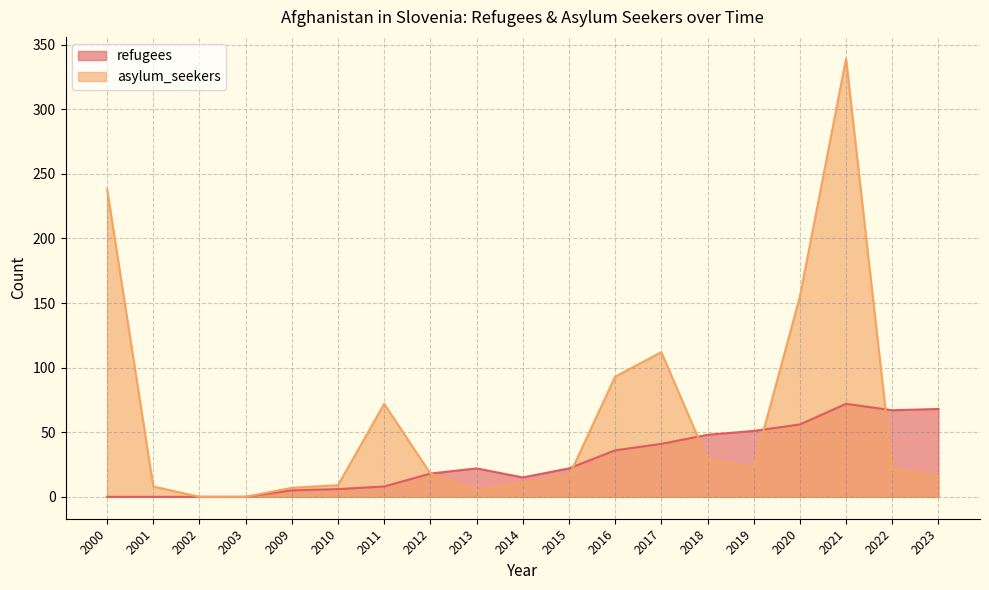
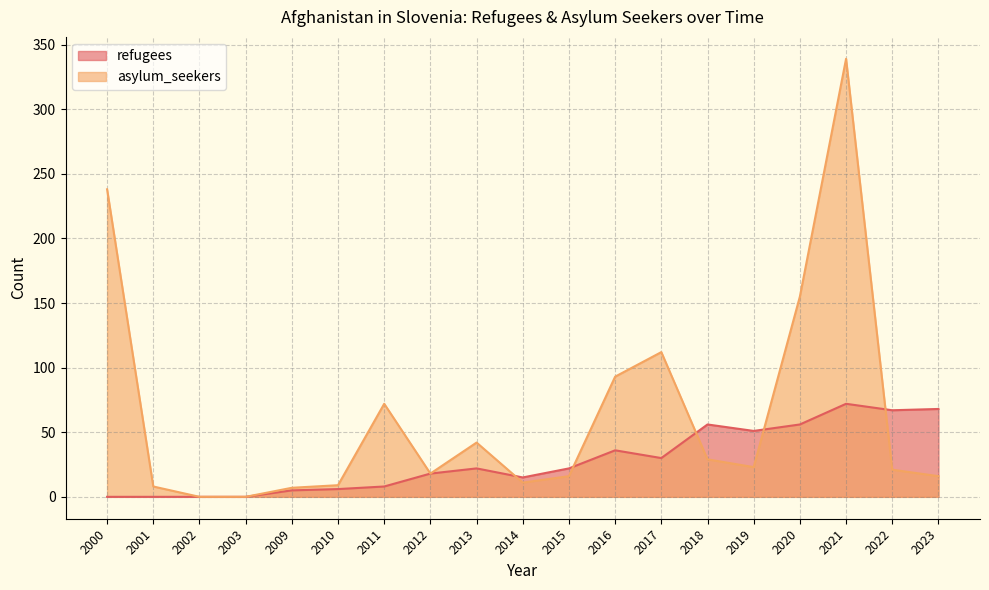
  {
    "refugees": {
      "2000": 0,
      "2001": 0,
      "2009": 5,
      "2010": 6,
      "2011": 8,
      "2013": 22,
      "2014": 15,
      "2015": 22,
      "2016": 36,
-     "2017": 41,
-     "2018": 48,
+     "2017": 30,
+     "2018": 56,
      "2019": 51,
      "2020": 56,
      "2021": 72,
      "2022": 67,
      "2023": 68
    },
    "asylum_seekers": {
      "2000": 238,
      "2001": 8,
      "2009": 7,
      "2010": 9,
      "2011": 72,
-     "2013": 5,
+     "2013": 42,
      "2014": 11,
      "2015": 16,
      "2016": 93,
      "2017": 112,
      "2018": 29,
      "2019": 23,
      "2020": 155,
      "2021": 339,
      "2022": 21,
      "2023": 16
    }
  }
